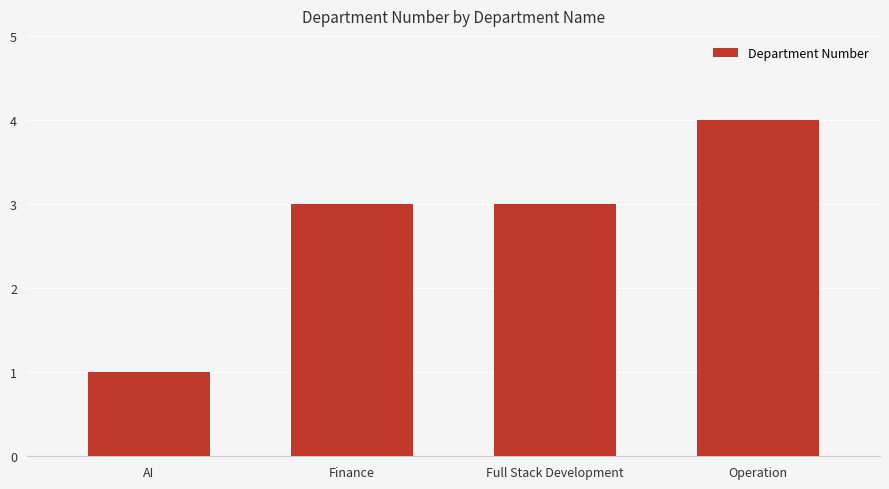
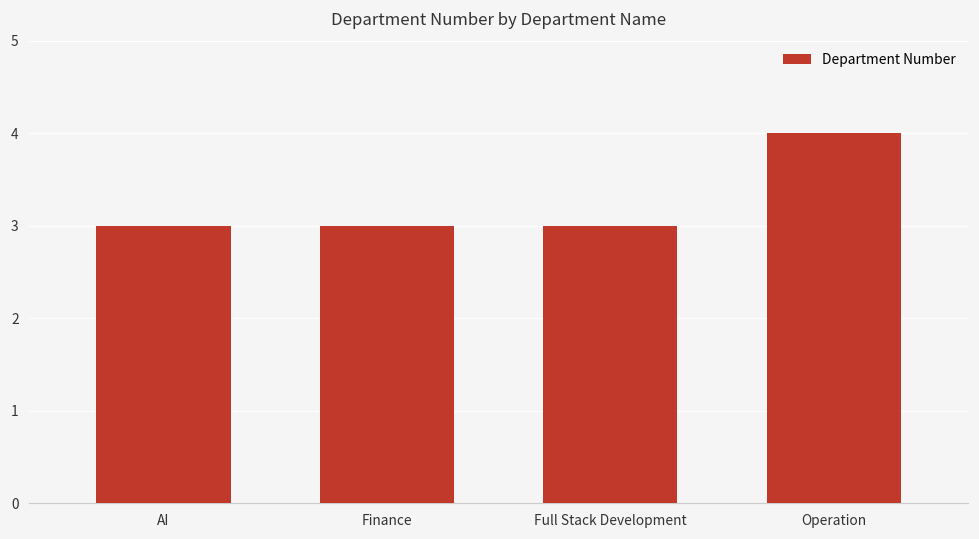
  {
-   "AI": 1,
+   "AI": 3,
    "Finance": 3,
    "Full Stack Development": 3,
    "Operation": 4
  }
